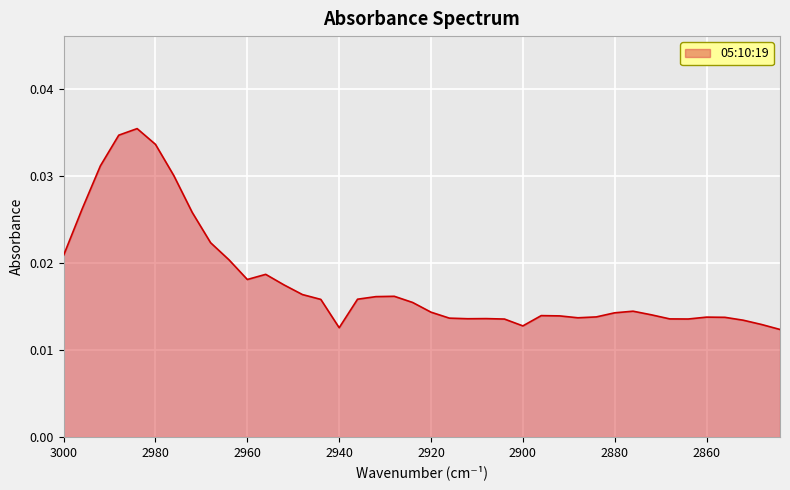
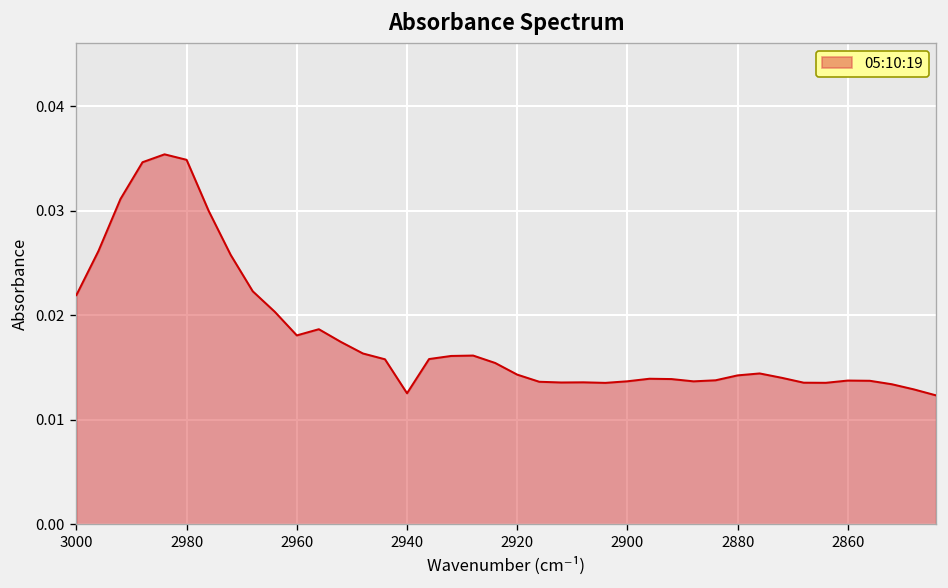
  {
-   "3000": 0.021,
-   "2980": 0.034,
+   "3000": 0.022,
+   "2980": 0.035,
    "2960": 0.018,
    "2940": 0.013,
    "2920": 0.014,
-   "2900": 0.013,
+   "2900": 0.014,
    "2880": 0.014,
    "2860": 0.014
  }
